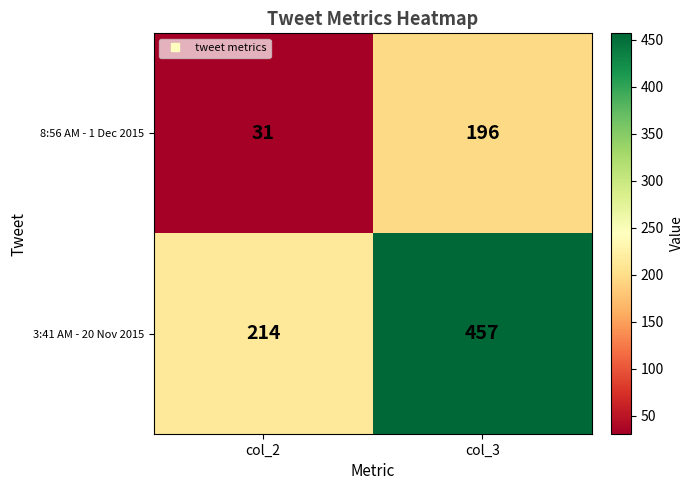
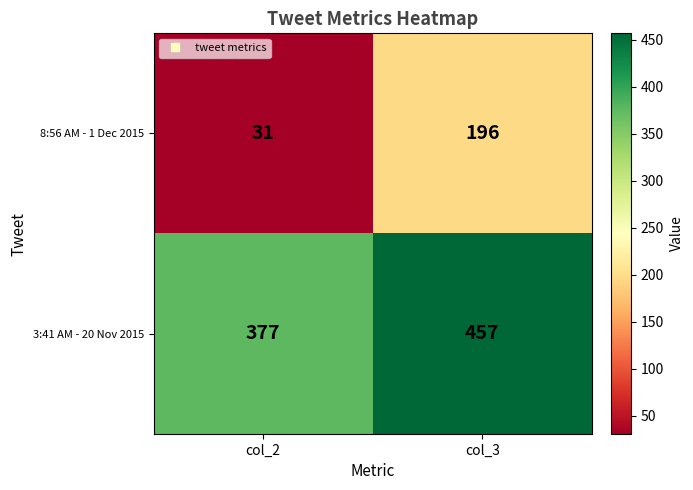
  {
    "8:56 AM - 1 Dec 2015": {
      "col_2": 31,
      "col_3": 196
    },
    "3:41 AM - 20 Nov 2015": {
-     "col_2": 214,
+     "col_2": 377,
      "col_3": 457
    }
  }
